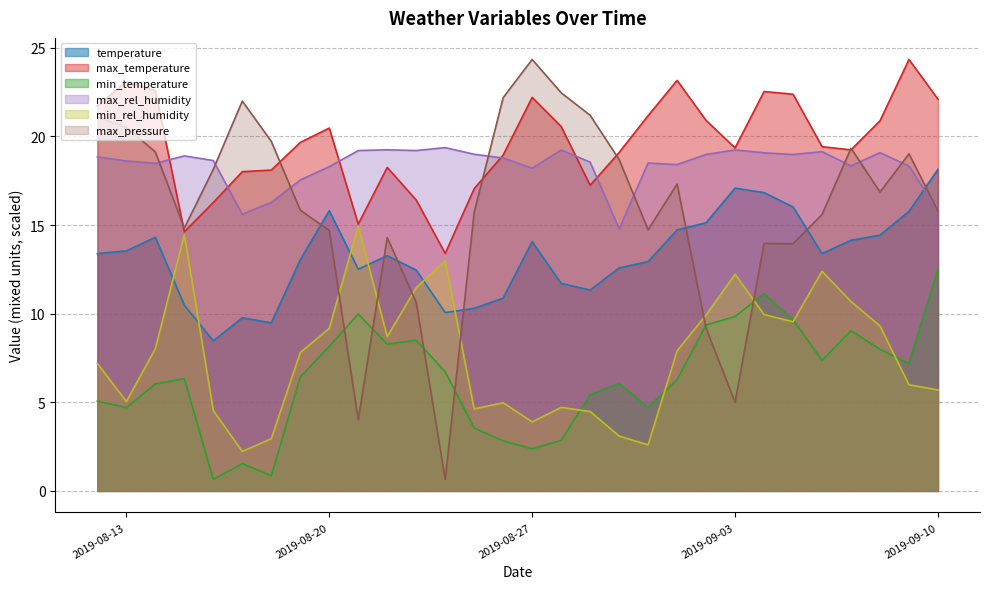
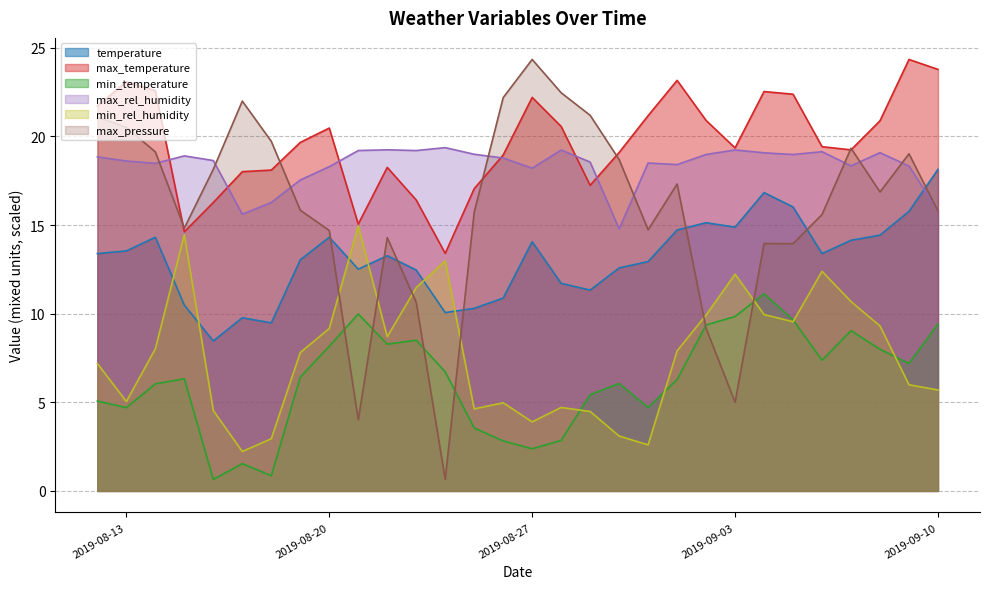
  {
    "temperature": {
      "2019-08-13": 13.5,
-     "2019-08-20": 15.8,
+     "2019-08-20": 14.3,
      "2019-08-27": 14.1,
-     "2019-09-03": 17.1,
+     "2019-09-03": 14.9,
      "2019-09-10": 18.1
    },
    "max_temperature": {
      "2019-08-20": 20.5,
      "2019-08-27": 22.2,
-     "2019-09-10": 22.1
+     "2019-09-10": 23.8
    },
    "min_temperature": {
      "2019-08-13": 4.7,
      "2019-08-20": 8.2,
      "2019-08-27": 2.4,
      "2019-09-03": 9.8,
-     "2019-09-10": 12.5
+     "2019-09-10": 9.4
    }
  }
